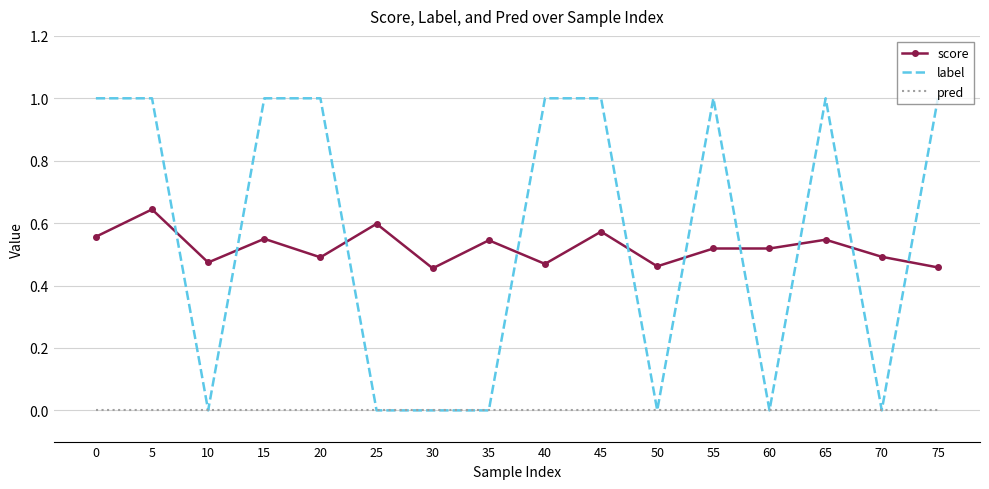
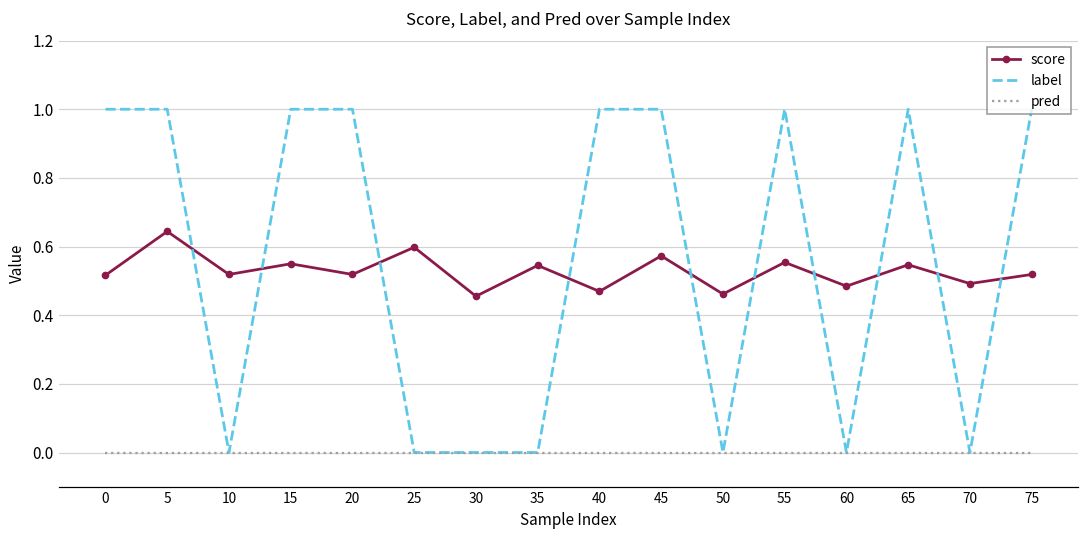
  {
    "score": {
-     "0": 0.56,
+     "0": 0.52,
      "5": 0.64,
-     "10": 0.47,
+     "10": 0.52,
      "15": 0.55,
-     "20": 0.49,
+     "20": 0.52,
      "25": 0.60,
      "30": 0.46,
      "35": 0.55,
      "40": 0.47,
      "45": 0.57,
      "50": 0.46,
-     "55": 0.52,
-     "60": 0.52,
+     "55": 0.55,
+     "60": 0.48,
      "65": 0.55,
      "70": 0.49,
-     "75": 0.46
+     "75": 0.52
    },
    "label": {
      "0": 1.00,
      "5": 1.00,
      "15": 1.00,
      "20": 1.00,
      "40": 1.00,
      "45": 1.00,
      "55": 1.00,
      "65": 1.00
    },
    "pred": {
      "0": 0.00,
      "5": 0.00,
      "15": 0.00,
      "20": 0.00,
      "40": 0.00,
      "45": 0.00,
      "55": 0.00,
      "65": 0.00,
      "75": 0.00
    }
  }
